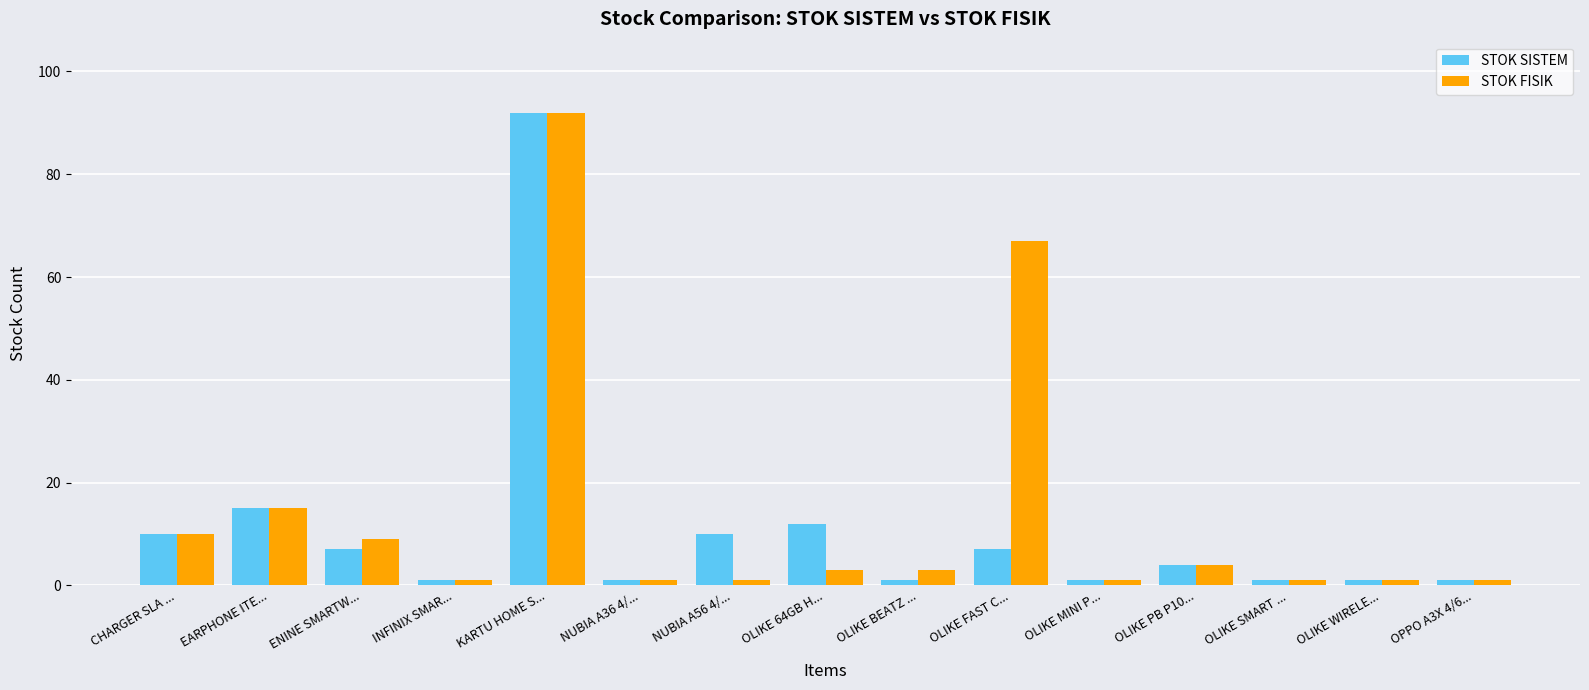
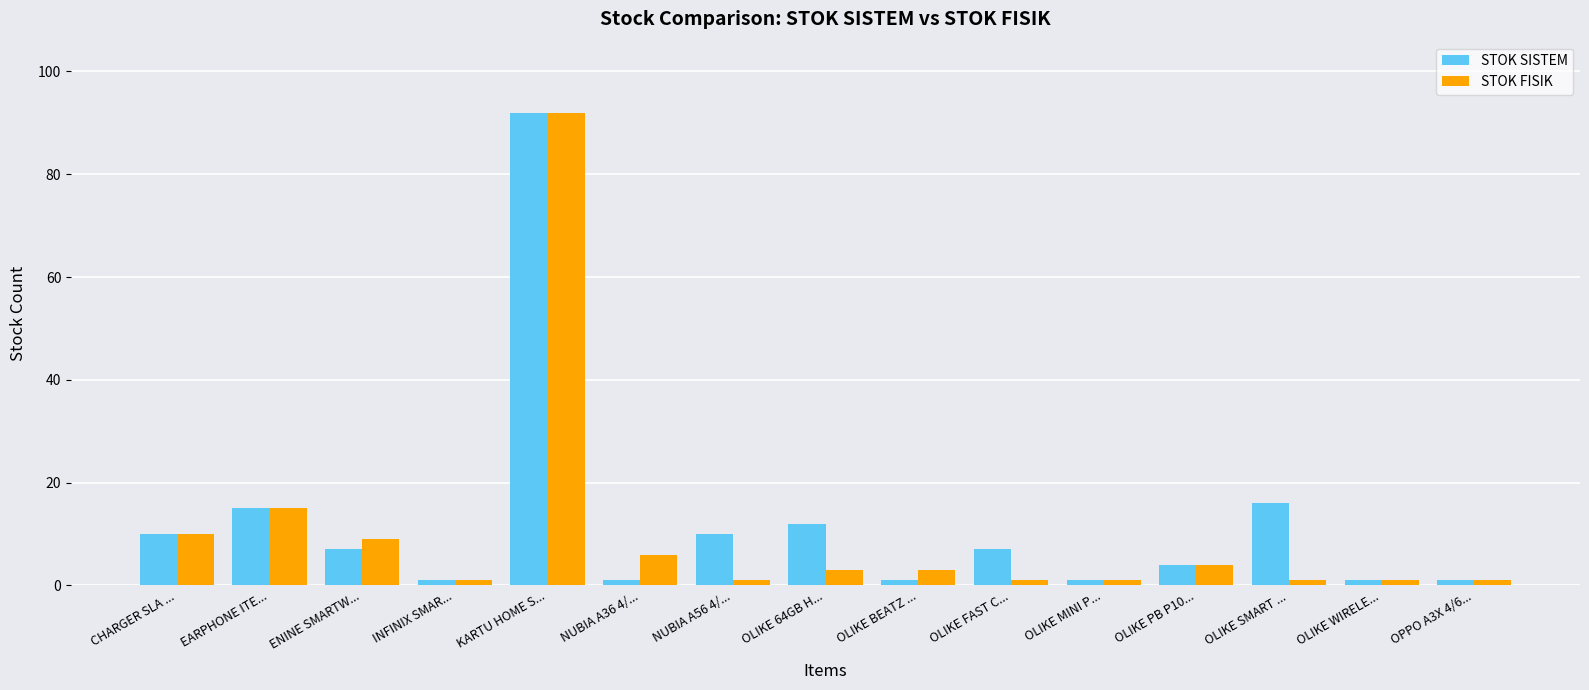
  {
    "STOK SISTEM": {
      "CHARGER SLA ...": 10,
      "EARPHONE ITE...": 15,
      "ENINE SMARTW...": 7,
      "INFINIX SMAR...": 1,
      "KARTU HOME S...": 92,
      "NUBIA A36 4/...": 1,
      "NUBIA A56 4/...": 10,
      "OLIKE 64GB H...": 12,
      "OLIKE BEATZ ...": 1,
      "OLIKE FAST C...": 7,
      "OLIKE MINI P...": 1,
      "OLIKE PB P10...": 4,
-     "OLIKE SMART ...": 1,
+     "OLIKE SMART ...": 16,
      "OLIKE WIRELE...": 1,
      "OPPO A3X 4/6...": 1
    },
    "STOK FISIK": {
      "CHARGER SLA ...": 10,
      "EARPHONE ITE...": 15,
      "ENINE SMARTW...": 9,
      "INFINIX SMAR...": 1,
      "KARTU HOME S...": 92,
-     "NUBIA A36 4/...": 1,
+     "NUBIA A36 4/...": 6,
      "NUBIA A56 4/...": 1,
      "OLIKE 64GB H...": 3,
      "OLIKE BEATZ ...": 3,
-     "OLIKE FAST C...": 67,
+     "OLIKE FAST C...": 1,
      "OLIKE MINI P...": 1,
      "OLIKE PB P10...": 4,
      "OLIKE SMART ...": 1,
      "OLIKE WIRELE...": 1,
      "OPPO A3X 4/6...": 1
    }
  }
